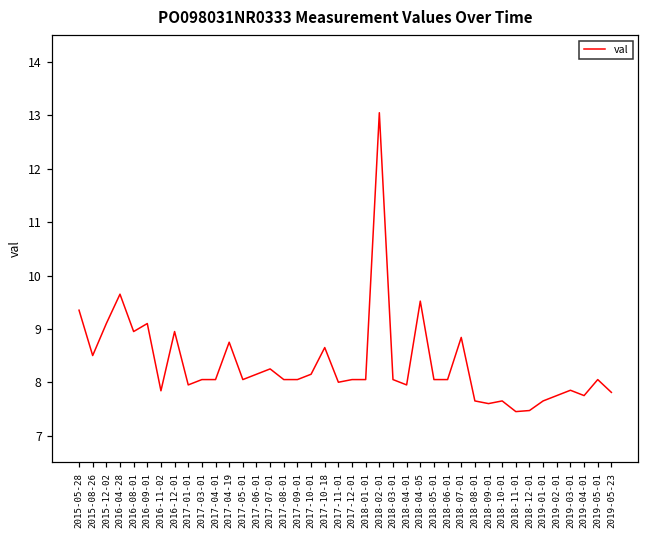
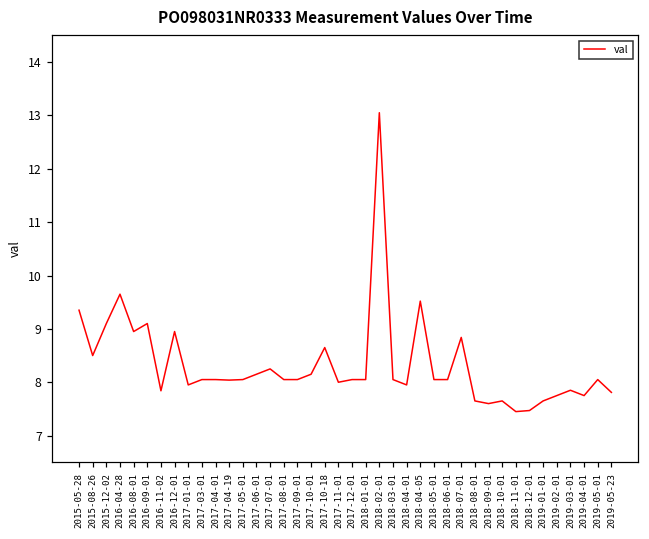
  {
    "2015-05-28": 9.4,
    "2015-08-26": 8.5,
    "2015-12-02": 9.1,
    "2016-04-28": 9.7,
    "2016-08-01": 9.0,
    "2016-09-01": 9.1,
    "2016-11-02": 7.8,
    "2016-12-01": 9.0,
    "2017-01-01": 8.0,
    "2017-03-01": 8.1,
    "2017-04-01": 8.1,
-   "2017-04-19": 8.8,
+   "2017-04-19": 8.0,
    "2017-05-01": 8.1,
    "2017-06-01": 8.2,
    "2017-07-01": 8.3,
    "2017-08-01": 8.1,
    "2017-09-01": 8.1,
    "2017-10-01": 8.2,
    "2017-10-18": 8.7,
    "2017-11-01": 8.0,
    "2017-12-01": 8.1,
    "2018-01-01": 8.1,
    "2018-02-01": 13.1,
    "2018-03-01": 8.1,
    "2018-04-01": 8.0,
    "2018-04-05": 9.5,
    "2018-05-01": 8.1,
    "2018-06-01": 8.1,
    "2018-07-01": 8.8,
    "2018-08-01": 7.7,
    "2018-09-01": 7.6,
    "2018-10-01": 7.7,
    "2018-11-01": 7.5,
    "2018-12-01": 7.5,
    "2019-01-01": 7.7,
    "2019-02-01": 7.8,
    "2019-03-01": 7.9,
    "2019-04-01": 7.8,
    "2019-05-01": 8.1,
    "2019-05-23": 7.8
  }
